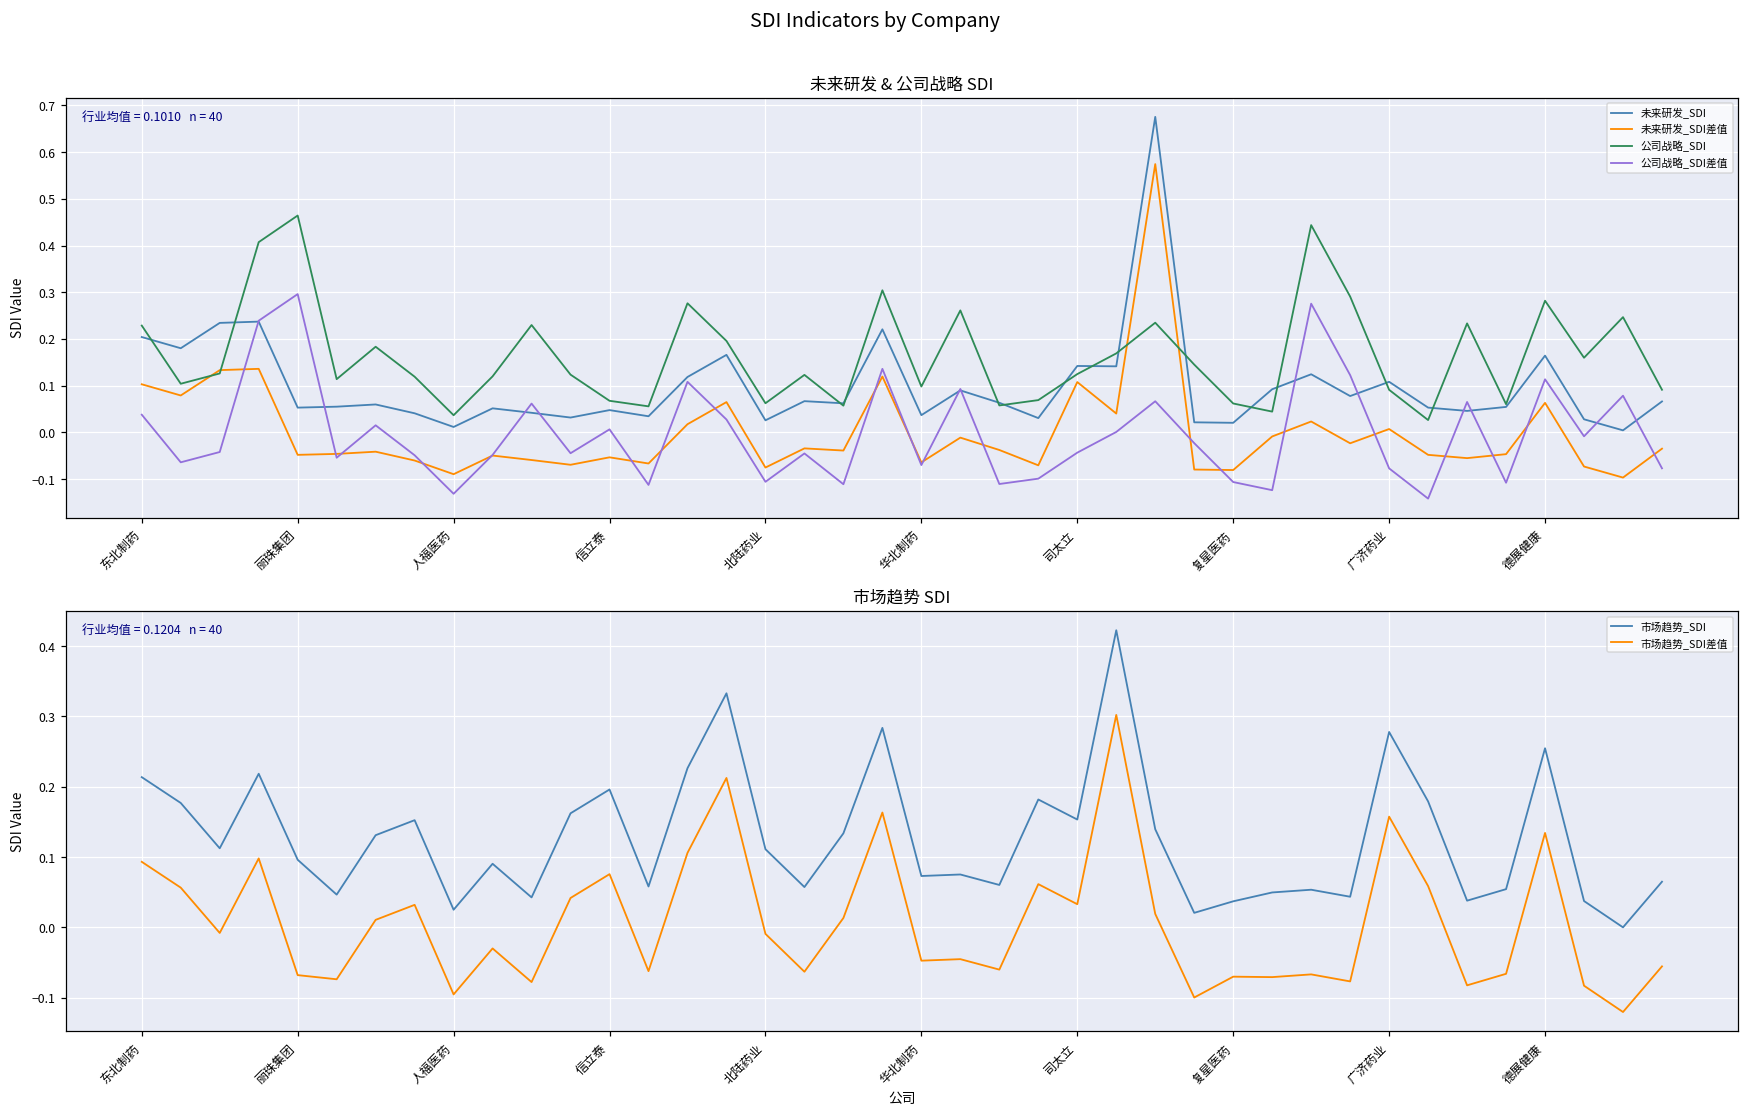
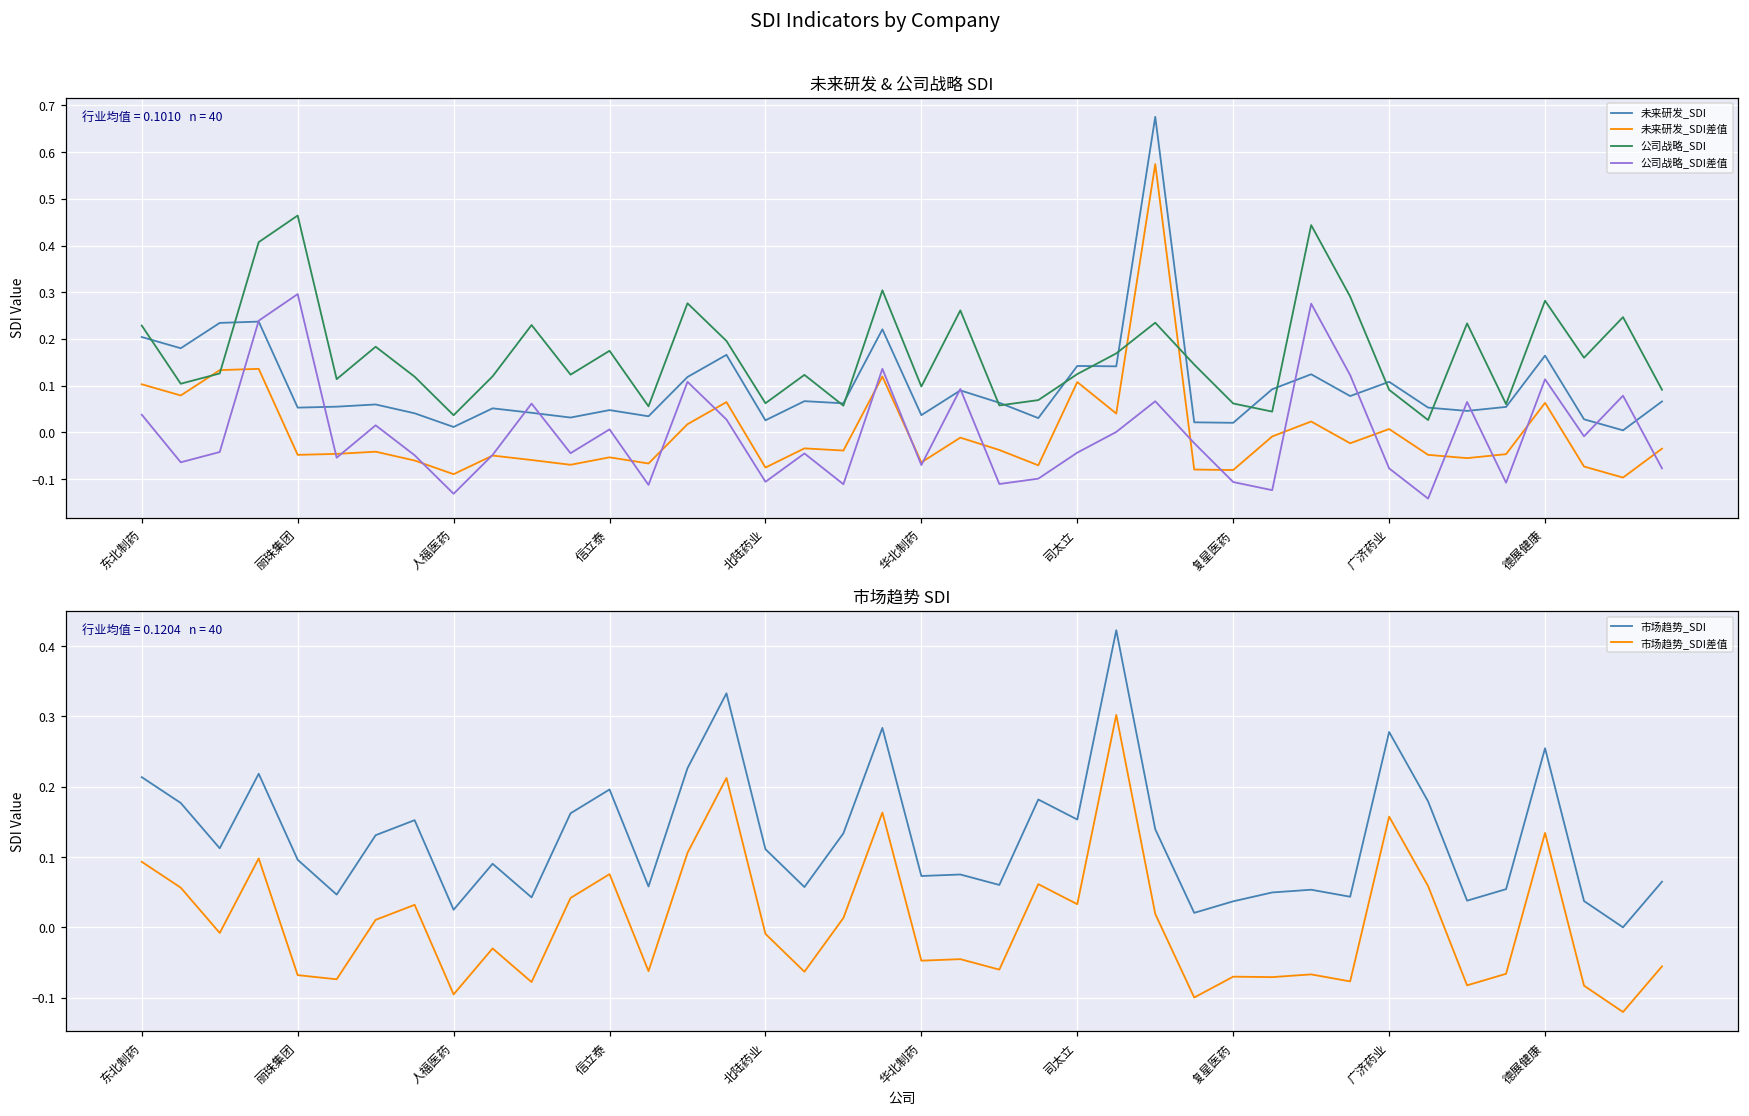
  {
    "未来研发 & 公司战略 SDI": {
      "未来研发_SDI": {
        "东北制药": 0.20,
        "丽珠集团": 0.05,
        "人福医药": 0.01,
        "信立泰": 0.05,
        "北陆药业": 0.03,
        "华北制药": 0.04,
        "司太立": 0.14,
        "复星医药": 0.02,
        "广济药业": 0.11,
        "德展健康": 0.16
      },
      "未来研发_SDI差值": {
        "东北制药": 0.10,
        "丽珠集团": -0.05,
        "人福医药": -0.09,
        "信立泰": -0.05,
        "北陆药业": -0.07,
        "司太立": 0.11,
        "复星医药": -0.08,
        "广济药业": 0.01,
        "德展健康": 0.06
      },
      "公司战略_SDI": {
        "东北制药": 0.23,
        "丽珠集团": 0.46,
        "人福医药": 0.04,
-       "信立泰": 0.07,
+       "信立泰": 0.17,
        "北陆药业": 0.06,
        "华北制药": 0.10,
        "司太立": 0.12,
        "复星医药": 0.06,
        "广济药业": 0.09,
        "德展健康": 0.28
      },
      "公司战略_SDI差值": {
        "东北制药": 0.04,
        "丽珠集团": 0.30,
        "人福医药": -0.13,
        "信立泰": 0.01,
        "北陆药业": -0.11,
        "司太立": -0.04,
        "复星医药": -0.11,
        "广济药业": -0.08,
        "德展健康": 0.11
      }
    },
    "市场趋势 SDI": {
      "市场趋势_SDI": {
        "东北制药": 0.21,
        "丽珠集团": 0.10,
        "人福医药": 0.03,
        "信立泰": 0.20,
        "北陆药业": 0.11,
        "华北制药": 0.07,
        "司太立": 0.15,
        "复星医药": 0.04,
        "广济药业": 0.28,
        "德展健康": 0.25
      },
      "市场趋势_SDI差值": {
        "东北制药": 0.09,
        "丽珠集团": -0.07,
        "人福医药": -0.10,
        "信立泰": 0.08,
        "北陆药业": -0.01,
        "华北制药": -0.05,
        "司太立": 0.03,
        "复星医药": -0.07,
        "广济药业": 0.16,
        "德展健康": 0.13
      }
    }
  }
